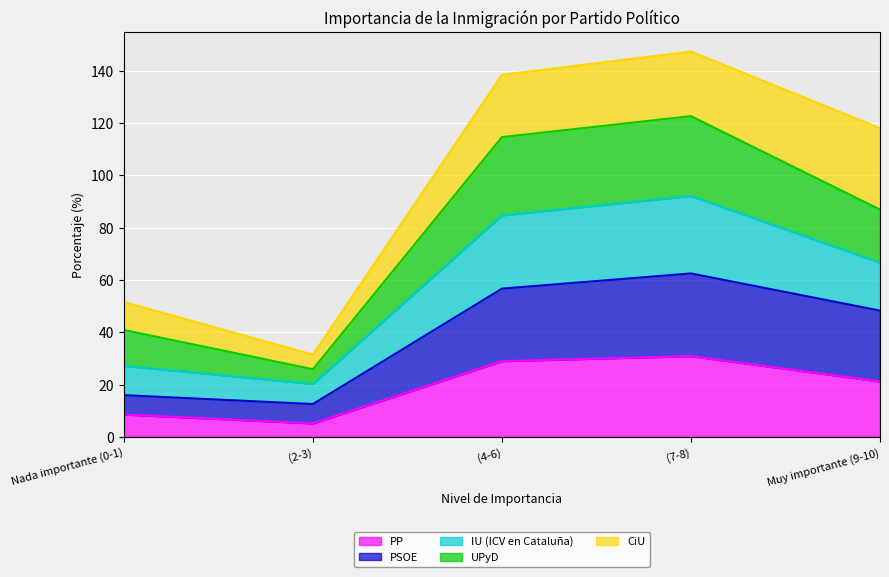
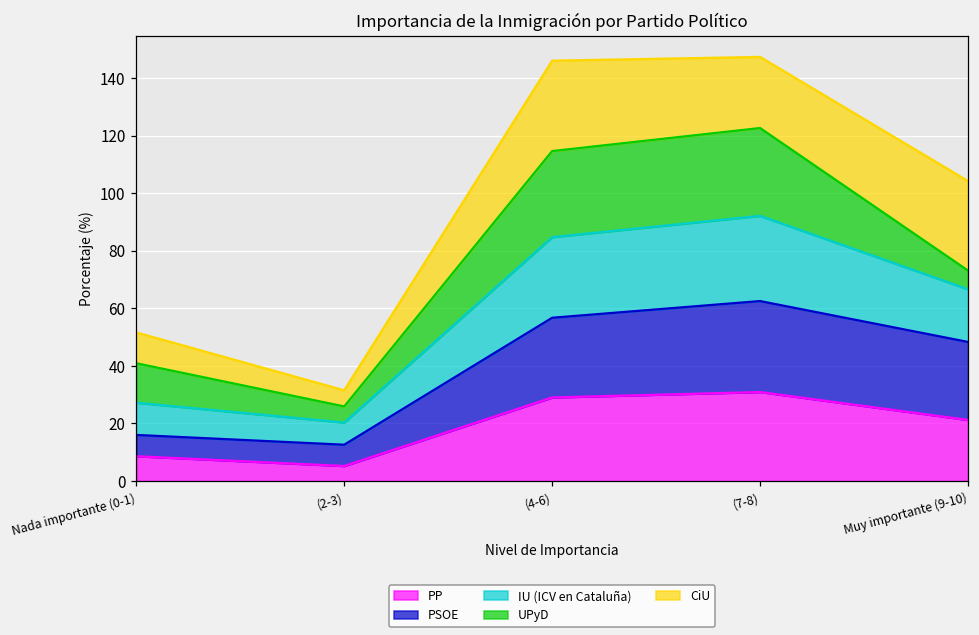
  {
    "PP": {
      "Nada importante (0-1)": 9,
      "(2-3)": 5,
      "(4-6)": 29,
      "(7-8)": 31,
      "Muy importante (9-10)": 21
    },
    "PSOE": {
      "Nada importante (0-1)": 7,
      "(2-3)": 7,
      "(4-6)": 28,
      "(7-8)": 32,
      "Muy importante (9-10)": 27
    },
    "IU (ICV en Cataluña)": {
      "Nada importante (0-1)": 11,
      "(2-3)": 8,
      "(4-6)": 28,
      "(7-8)": 30,
      "Muy importante (9-10)": 18
    },
    "UPyD": {
      "Nada importante (0-1)": 14,
      "(2-3)": 6,
      "(4-6)": 30,
      "(7-8)": 31,
-     "Muy importante (9-10)": 20
+     "Muy importante (9-10)": 7
    },
    "CiU": {
      "Nada importante (0-1)": 11,
      "(2-3)": 6,
-     "(4-6)": 24,
+     "(4-6)": 31,
      "(7-8)": 25,
      "Muy importante (9-10)": 31
    }
  }
